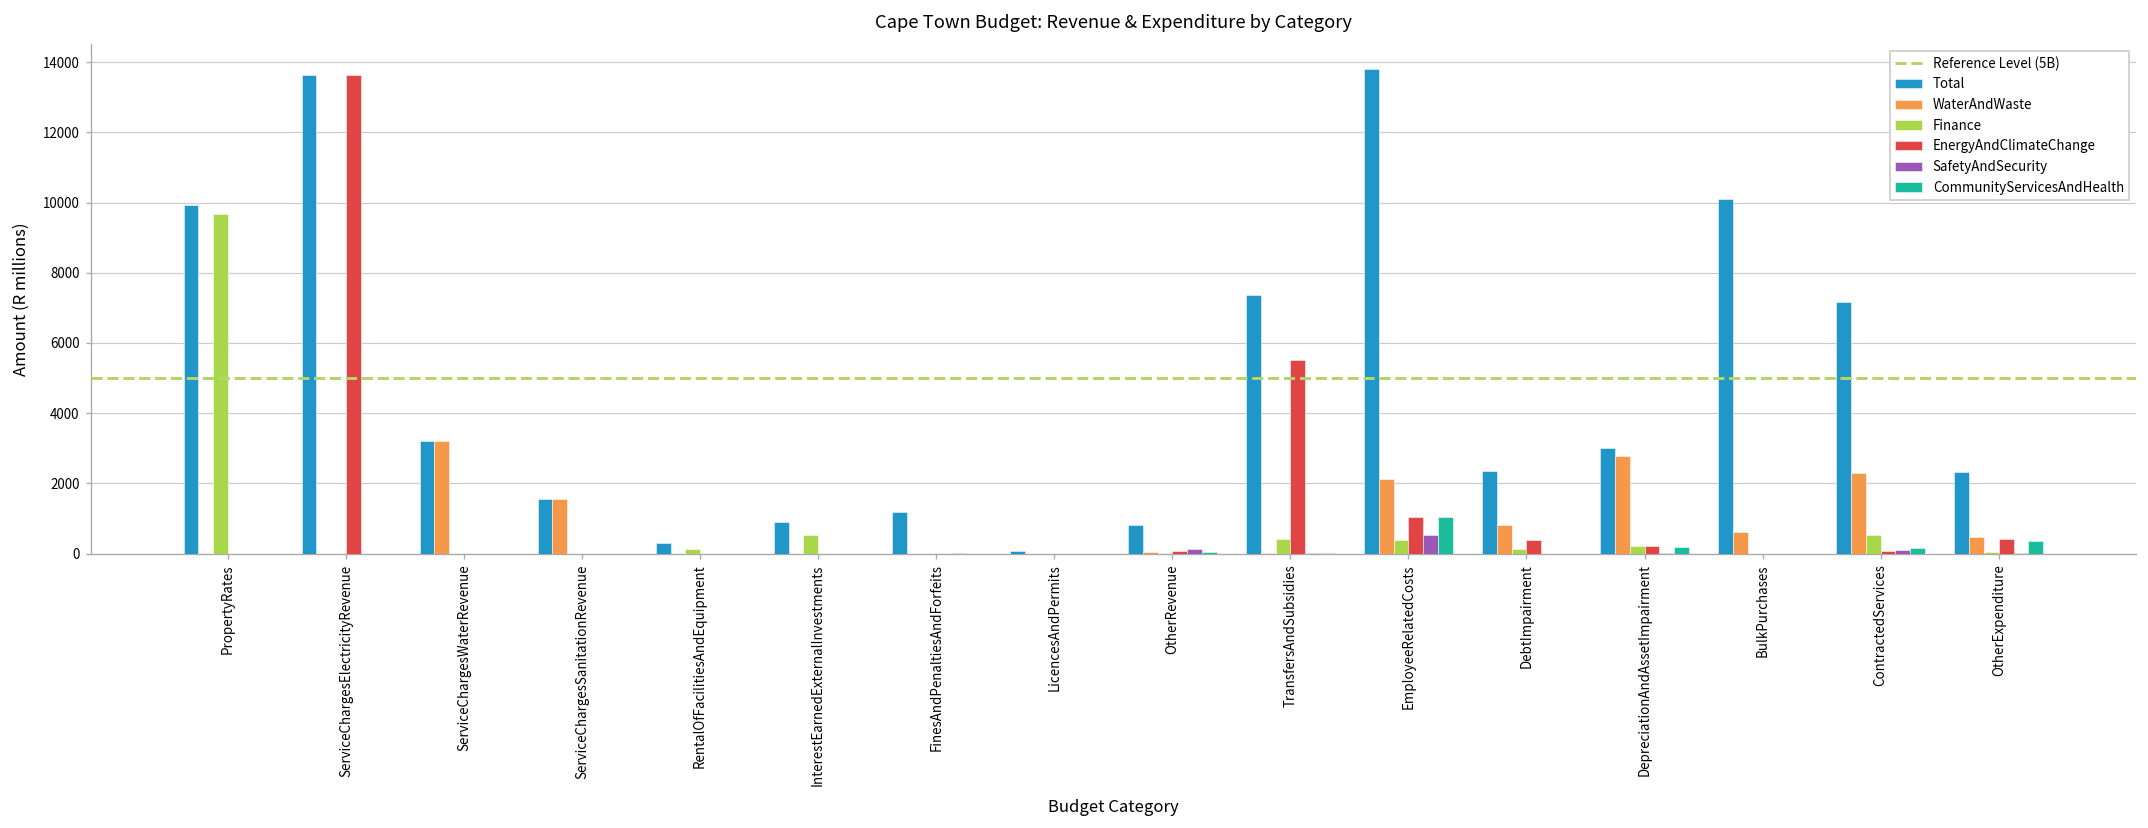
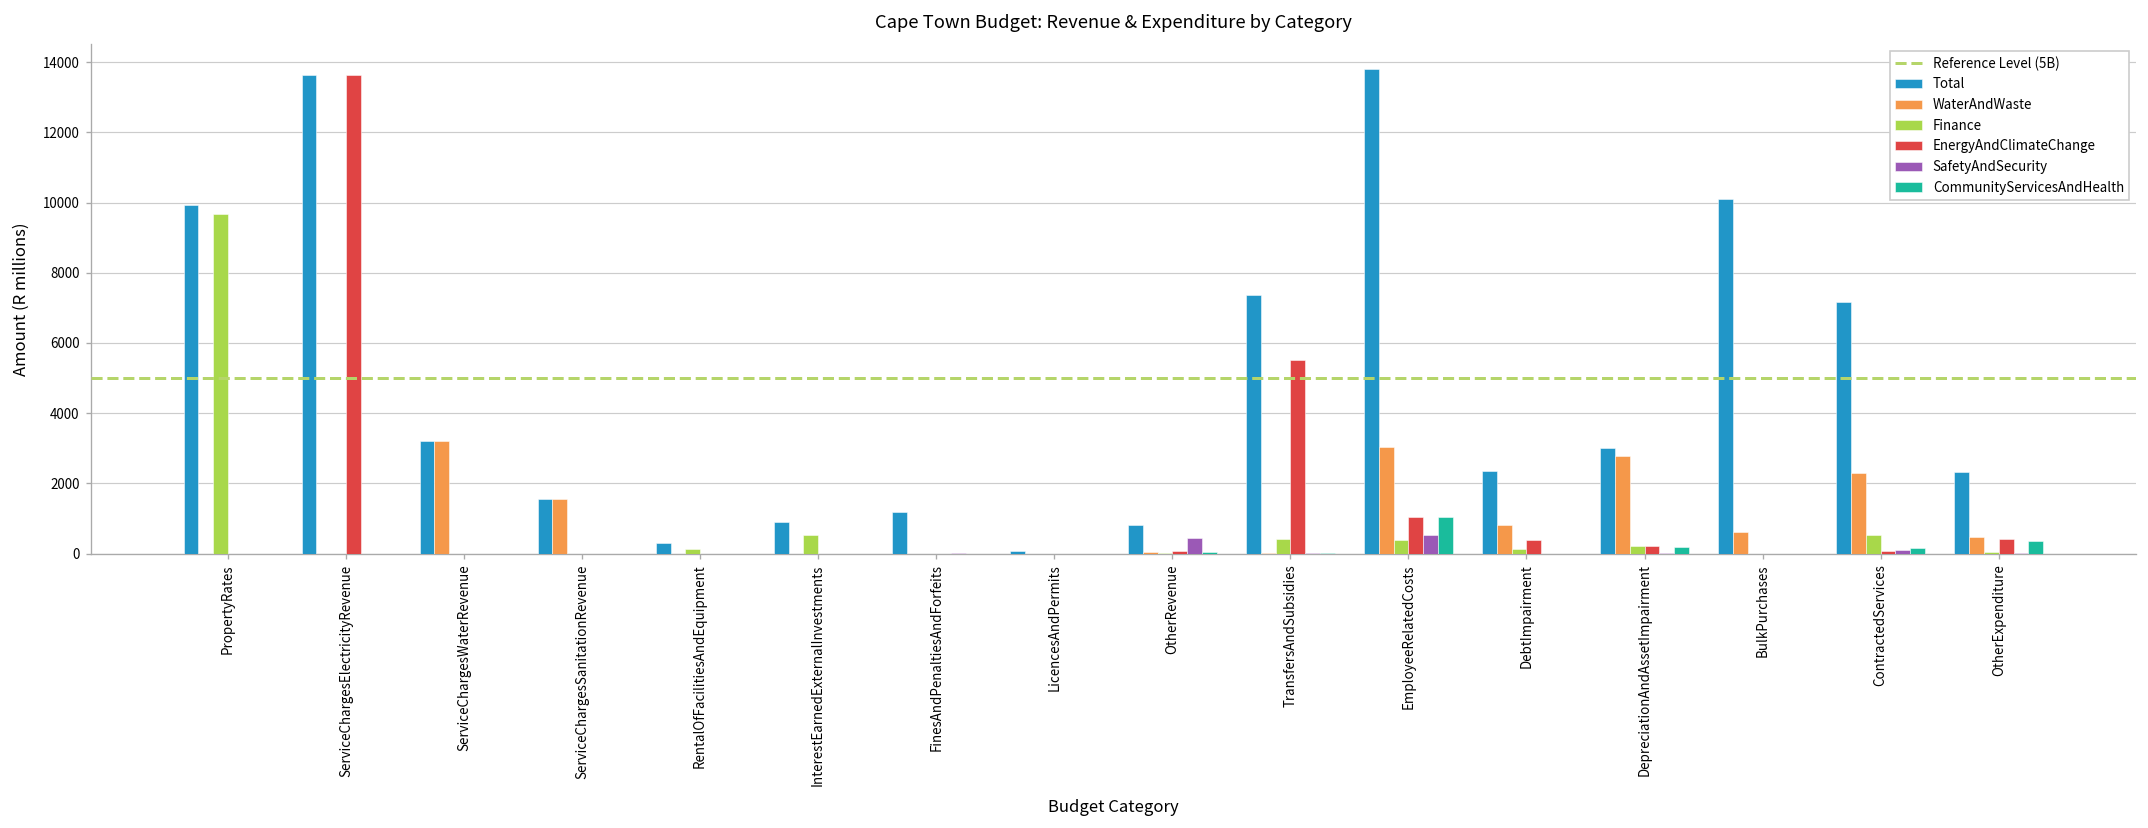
  {
    "WaterAndWaste": {
      "PropertyRates": 0,
      "ServiceChargesElectricityRevenue": 0,
      "ServiceChargesWaterRevenue": 3200,
      "ServiceChargesSanitationRevenue": 1600,
      "InterestEarnedExternalInvestments": 0,
      "LicencesAndPermits": 0,
-     "EmployeeRelatedCosts": 2100,
+     "EmployeeRelatedCosts": 3000,
      "DebtImpairment": 800,
      "DepreciationAndAssetImpairment": 2800,
      "BulkPurchases": 600,
      "ContractedServices": 2300,
      "OtherExpenditure": 500
    },
    "Finance": {
      "PropertyRates": 9700,
      "ServiceChargesElectricityRevenue": 0,
      "ServiceChargesWaterRevenue": 0,
      "ServiceChargesSanitationRevenue": 0,
      "RentalOfFacilitiesAndEquipment": 100,
      "InterestEarnedExternalInvestments": 500,
      "FinesAndPenaltiesAndForfeits": 0,
      "LicencesAndPermits": 0,
      "TransfersAndSubsidies": 400,
      "EmployeeRelatedCosts": 400,
      "DebtImpairment": 100,
      "DepreciationAndAssetImpairment": 200,
      "BulkPurchases": 0,
      "ContractedServices": 500
    },
    "EnergyAndClimateChange": {
      "PropertyRates": 0,
      "ServiceChargesElectricityRevenue": 13600,
      "ServiceChargesWaterRevenue": 0,
      "ServiceChargesSanitationRevenue": 0,
      "InterestEarnedExternalInvestments": 0,
      "LicencesAndPermits": 0,
      "TransfersAndSubsidies": 5500,
      "EmployeeRelatedCosts": 1000,
      "DebtImpairment": 400,
      "DepreciationAndAssetImpairment": 200,
      "BulkPurchases": 0,
      "OtherExpenditure": 400
    },
    "SafetyAndSecurity": {
      "PropertyRates": 0,
      "ServiceChargesElectricityRevenue": 0,
      "ServiceChargesWaterRevenue": 0,
      "ServiceChargesSanitationRevenue": 0,
      "InterestEarnedExternalInvestments": 0,
-     "OtherRevenue": 100,
+     "OtherRevenue": 500,
      "EmployeeRelatedCosts": 500,
      "DebtImpairment": 0,
      "BulkPurchases": 0,
      "ContractedServices": 100
    }
  }
